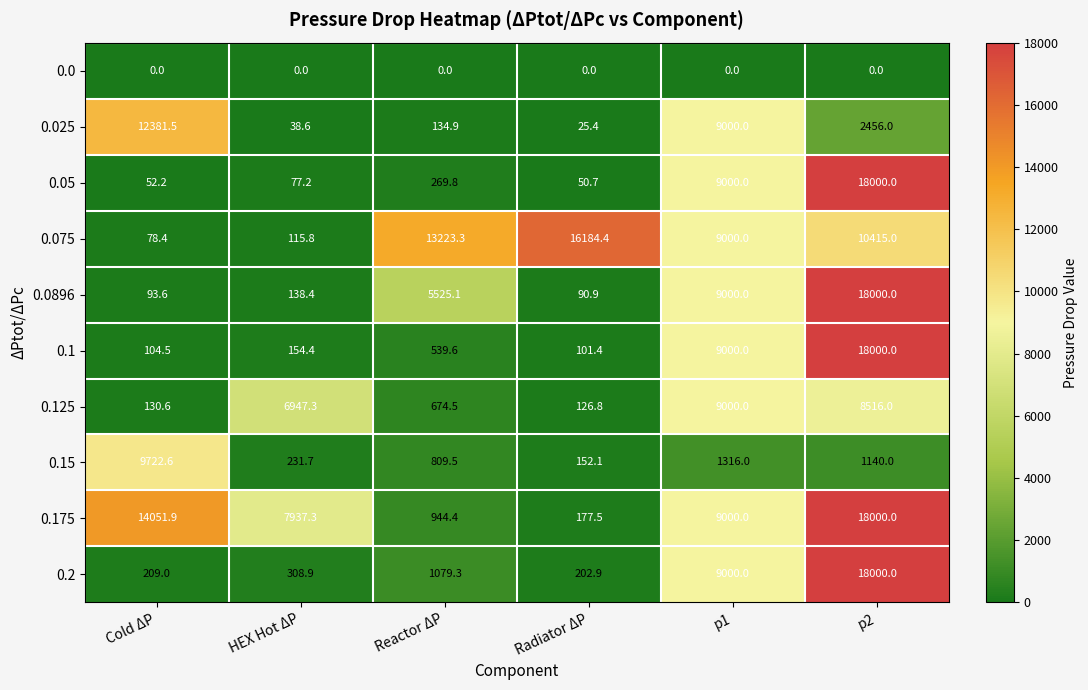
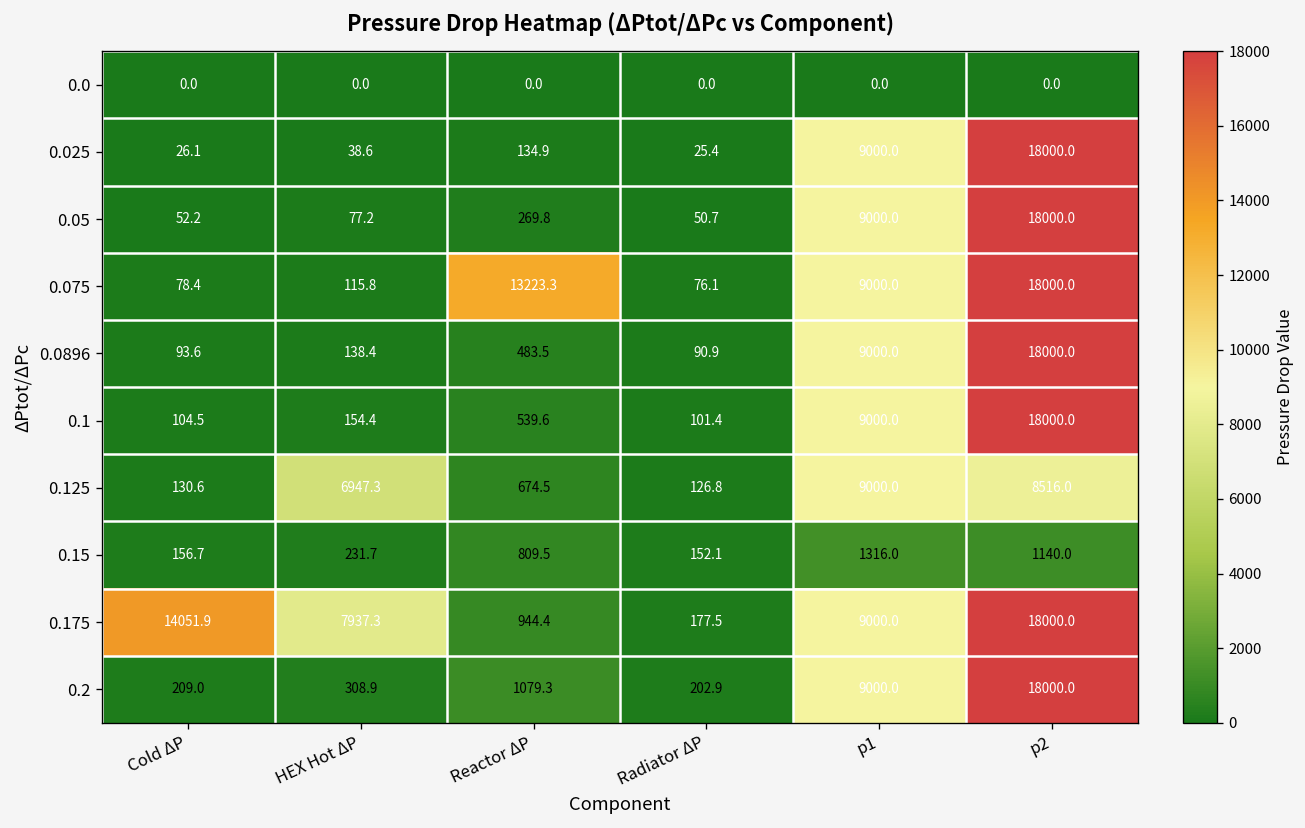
  {
    "0.0": {
      "Cold ΔP": 0.0,
      "HEX Hot ΔP": 0.0,
      "Reactor ΔP": 0.0,
      "Radiator ΔP": 0.0,
      "p1": 0.0,
      "p2": 0.0
    },
    "0.025": {
-     "Cold ΔP": 12381.5,
+     "Cold ΔP": 26.1,
      "HEX Hot ΔP": 38.6,
      "Reactor ΔP": 134.9,
      "Radiator ΔP": 25.4,
      "p1": 9000.0,
-     "p2": 2456.0
+     "p2": 18000.0
    },
    "0.05": {
      "Cold ΔP": 52.2,
      "HEX Hot ΔP": 77.2,
      "Reactor ΔP": 269.8,
      "Radiator ΔP": 50.7,
      "p1": 9000.0,
      "p2": 18000.0
    },
    "0.075": {
      "Cold ΔP": 78.4,
      "HEX Hot ΔP": 115.8,
      "Reactor ΔP": 13223.3,
-     "Radiator ΔP": 16184.4,
+     "Radiator ΔP": 76.1,
      "p1": 9000.0,
-     "p2": 10415.0
+     "p2": 18000.0
    },
    "0.0896": {
      "Cold ΔP": 93.6,
      "HEX Hot ΔP": 138.4,
-     "Reactor ΔP": 5525.1,
+     "Reactor ΔP": 483.5,
      "Radiator ΔP": 90.9,
      "p1": 9000.0,
      "p2": 18000.0
    },
    "0.1": {
      "Cold ΔP": 104.5,
      "HEX Hot ΔP": 154.4,
      "Reactor ΔP": 539.6,
      "Radiator ΔP": 101.4,
      "p1": 9000.0,
      "p2": 18000.0
    },
    "0.125": {
      "Cold ΔP": 130.6,
      "HEX Hot ΔP": 6947.3,
      "Reactor ΔP": 674.5,
      "Radiator ΔP": 126.8,
      "p1": 9000.0,
      "p2": 8516.0
    },
    "0.15": {
-     "Cold ΔP": 9722.6,
+     "Cold ΔP": 156.7,
      "HEX Hot ΔP": 231.7,
      "Reactor ΔP": 809.5,
      "Radiator ΔP": 152.1,
      "p1": 1316.0,
      "p2": 1140.0
    },
    "0.175": {
      "Cold ΔP": 14051.9,
      "HEX Hot ΔP": 7937.3,
      "Reactor ΔP": 944.4,
      "Radiator ΔP": 177.5,
      "p1": 9000.0,
      "p2": 18000.0
    },
    "0.2": {
      "Cold ΔP": 209.0,
      "HEX Hot ΔP": 308.9,
      "Reactor ΔP": 1079.3,
      "Radiator ΔP": 202.9,
      "p1": 9000.0,
      "p2": 18000.0
    }
  }
